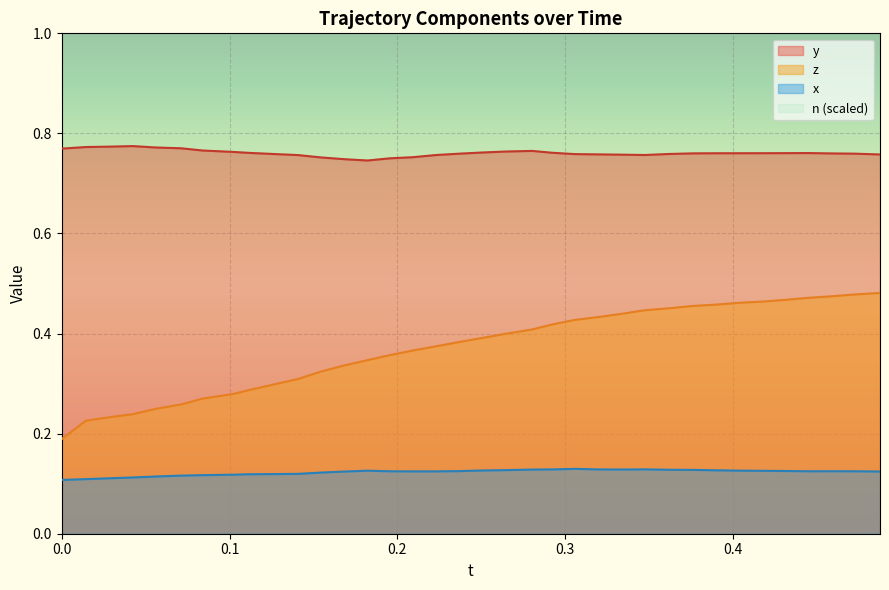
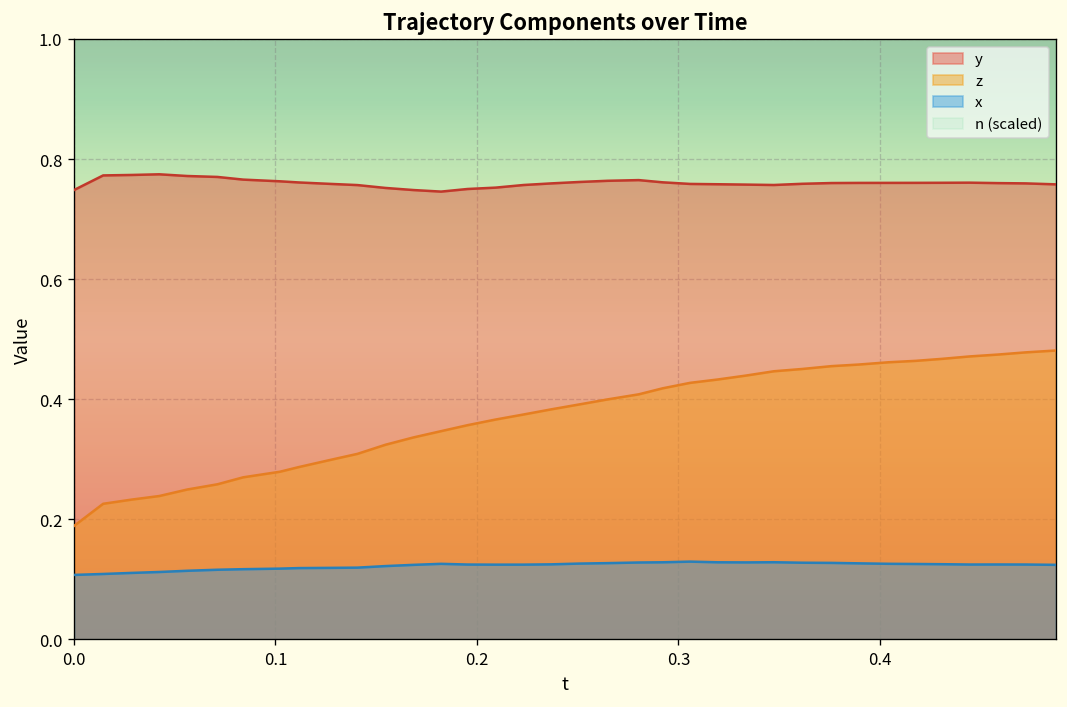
  {
    "y": {
-     "0.0": 0.77
+     "0.0": 0.75
    },
    "z": {
      "0.0": 0.19
    },
    "x": {
      "0.0": 0.11
    },
    "n (scaled)": {
      "0.0": 1.00
    }
  }
